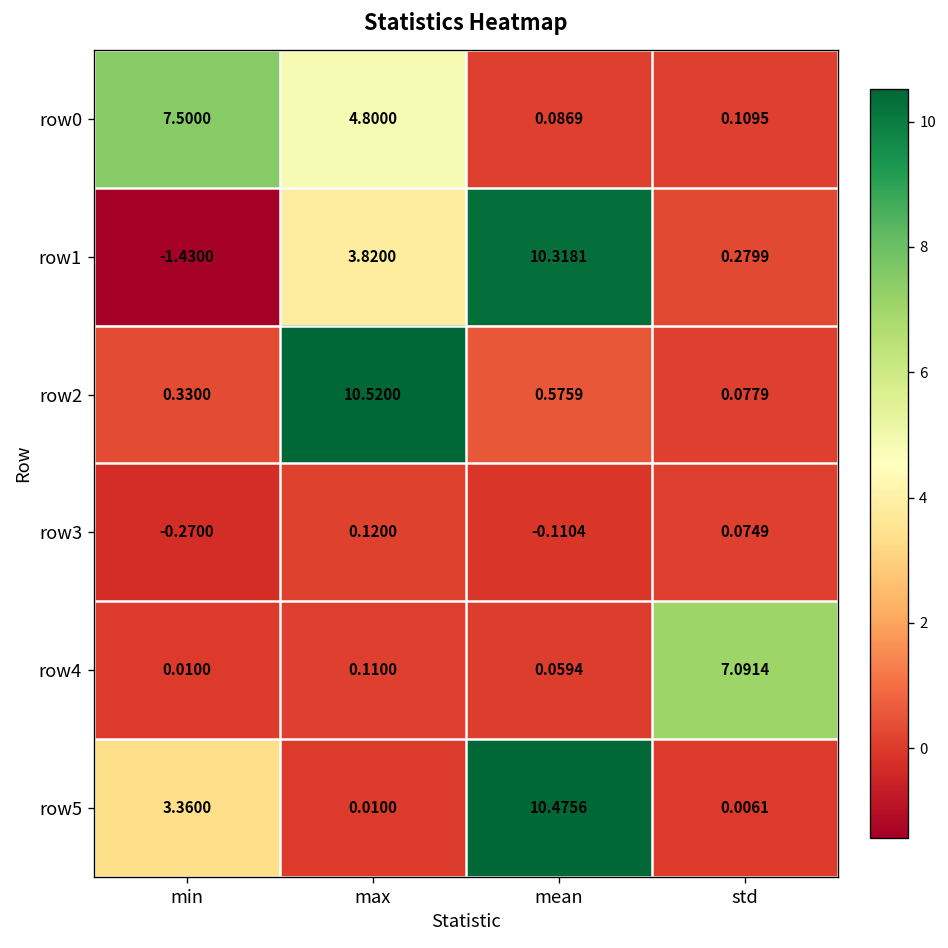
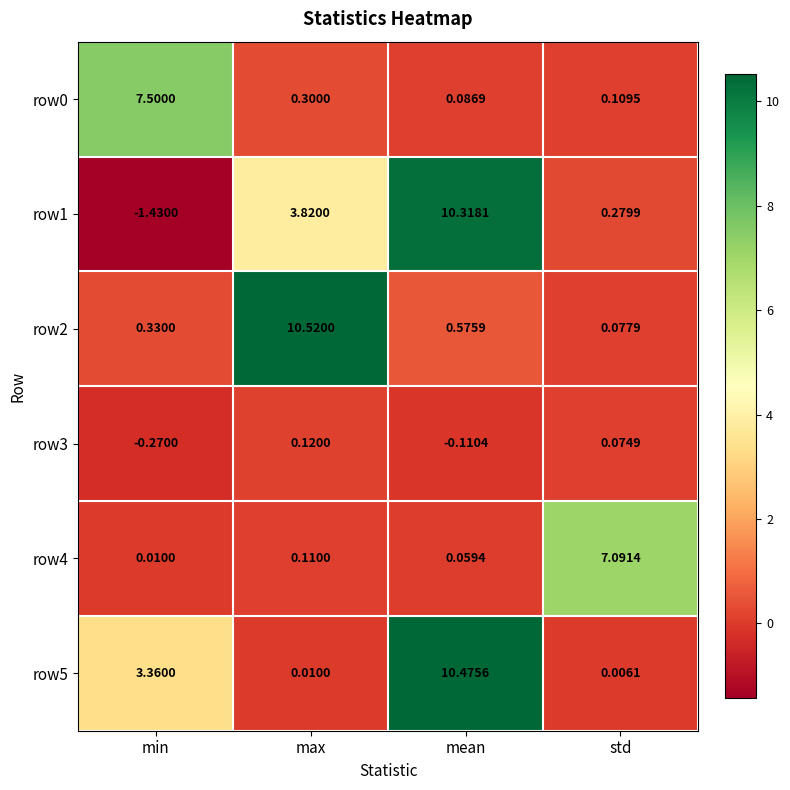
  {
    "row0": {
      "min": 7.5000,
-     "max": 4.8000,
+     "max": 0.3000,
      "mean": 0.0869,
      "std": 0.1095
    },
    "row1": {
      "min": -1.4300,
      "max": 3.8200,
      "mean": 10.3181,
      "std": 0.2799
    },
    "row2": {
      "min": 0.3300,
      "max": 10.5200,
      "mean": 0.5759,
      "std": 0.0779
    },
    "row3": {
      "min": -0.2700,
      "max": 0.1200,
      "mean": -0.1104,
      "std": 0.0749
    },
    "row4": {
      "min": 0.0100,
      "max": 0.1100,
      "mean": 0.0594,
      "std": 7.0914
    },
    "row5": {
      "min": 3.3600,
      "max": 0.0100,
      "mean": 10.4756,
      "std": 0.0061
    }
  }
